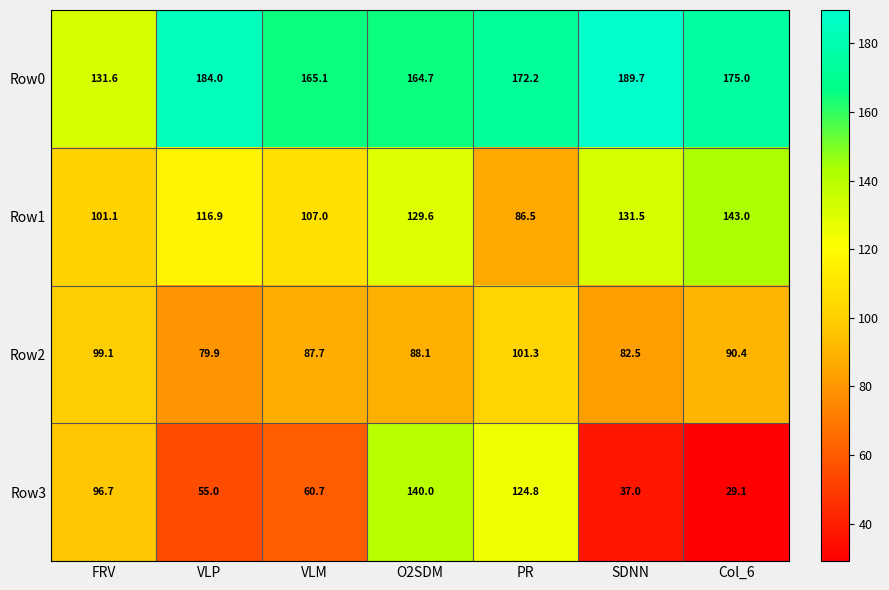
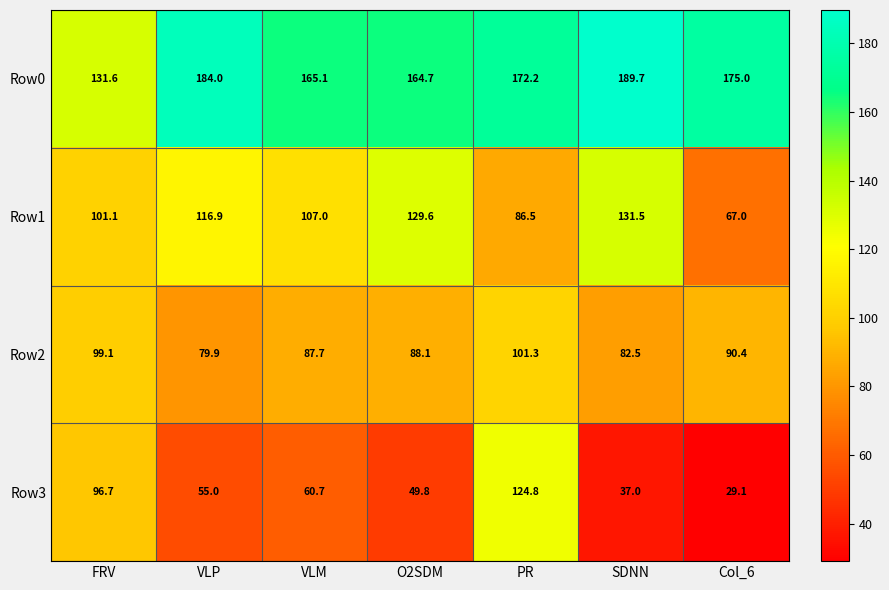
  {
    "Row0": {
      "FRV": 131.6,
      "VLP": 184.0,
      "VLM": 165.1,
      "O2SDM": 164.7,
      "PR": 172.2,
      "SDNN": 189.7,
      "Col_6": 175.0
    },
    "Row1": {
      "FRV": 101.1,
      "VLP": 116.9,
      "VLM": 107.0,
      "O2SDM": 129.6,
      "PR": 86.5,
      "SDNN": 131.5,
-     "Col_6": 143.0
+     "Col_6": 67.0
    },
    "Row2": {
      "FRV": 99.1,
      "VLP": 79.9,
      "VLM": 87.7,
      "O2SDM": 88.1,
      "PR": 101.3,
      "SDNN": 82.5,
      "Col_6": 90.4
    },
    "Row3": {
      "FRV": 96.7,
      "VLP": 55.0,
      "VLM": 60.7,
-     "O2SDM": 140.0,
+     "O2SDM": 49.8,
      "PR": 124.8,
      "SDNN": 37.0,
      "Col_6": 29.1
    }
  }
